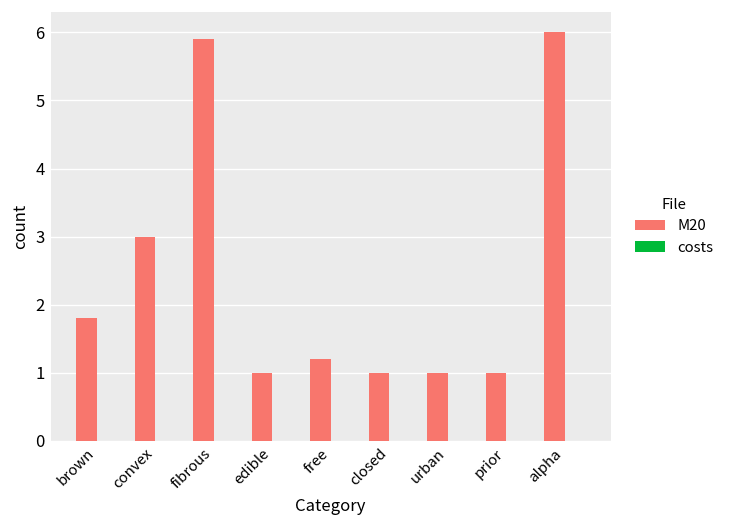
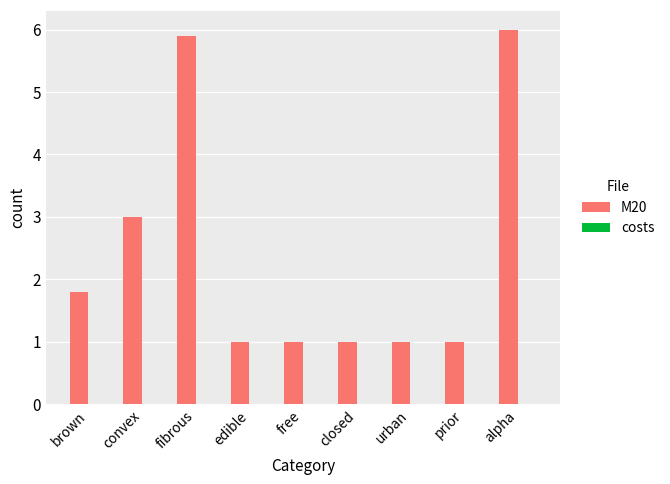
  {
    "M20": {
      "brown": 1.8,
      "convex": 3.0,
      "fibrous": 5.9,
      "edible": 1.0,
-     "free": 1.2,
+     "free": 1.0,
      "closed": 1.0,
      "urban": 1.0,
      "prior": 1.0,
      "alpha": 6.0
    },
    "costs": {
      "brown": 0.0,
      "convex": 0.0,
      "fibrous": 0.0,
      "edible": 0.0,
      "free": 0.0,
      "closed": 0.0,
      "urban": 0.0,
      "prior": 0.0,
      "alpha": 0.0
    }
  }
